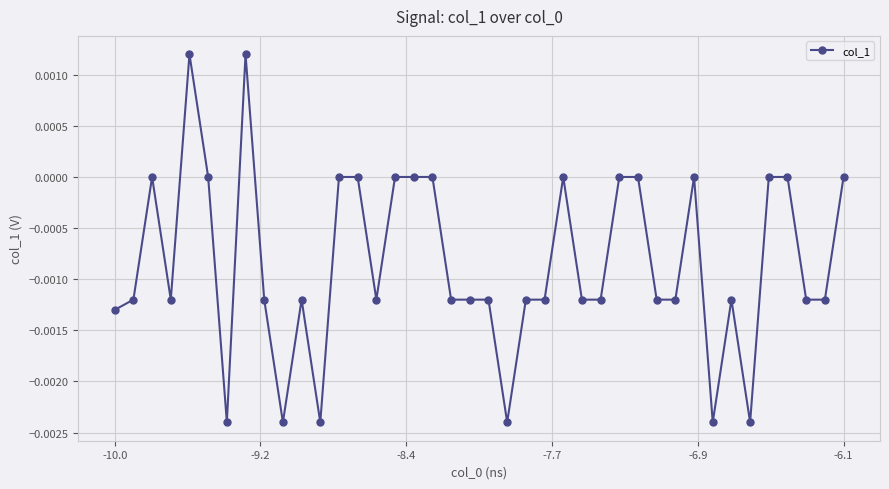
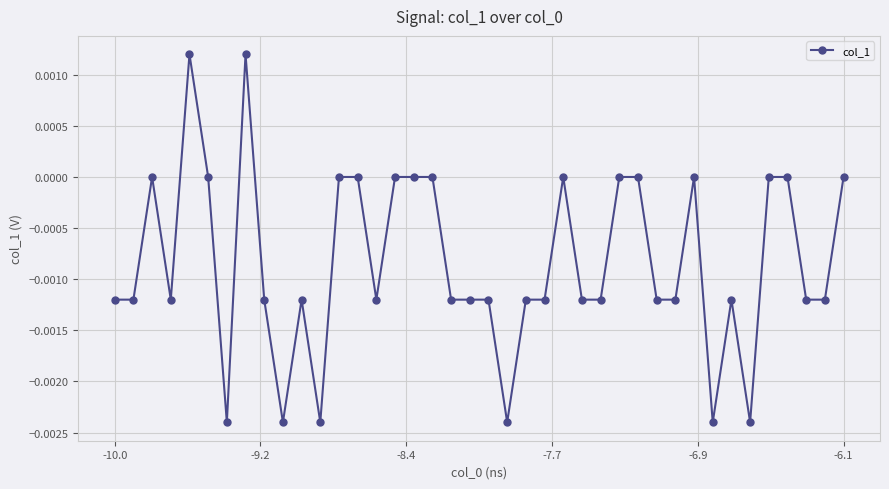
  {
-   "-10.0": -0.0013,
+   "-10.0": -0.0012,
    "-6.9": 0.0000,
    "-6.1": 0.0000
  }
